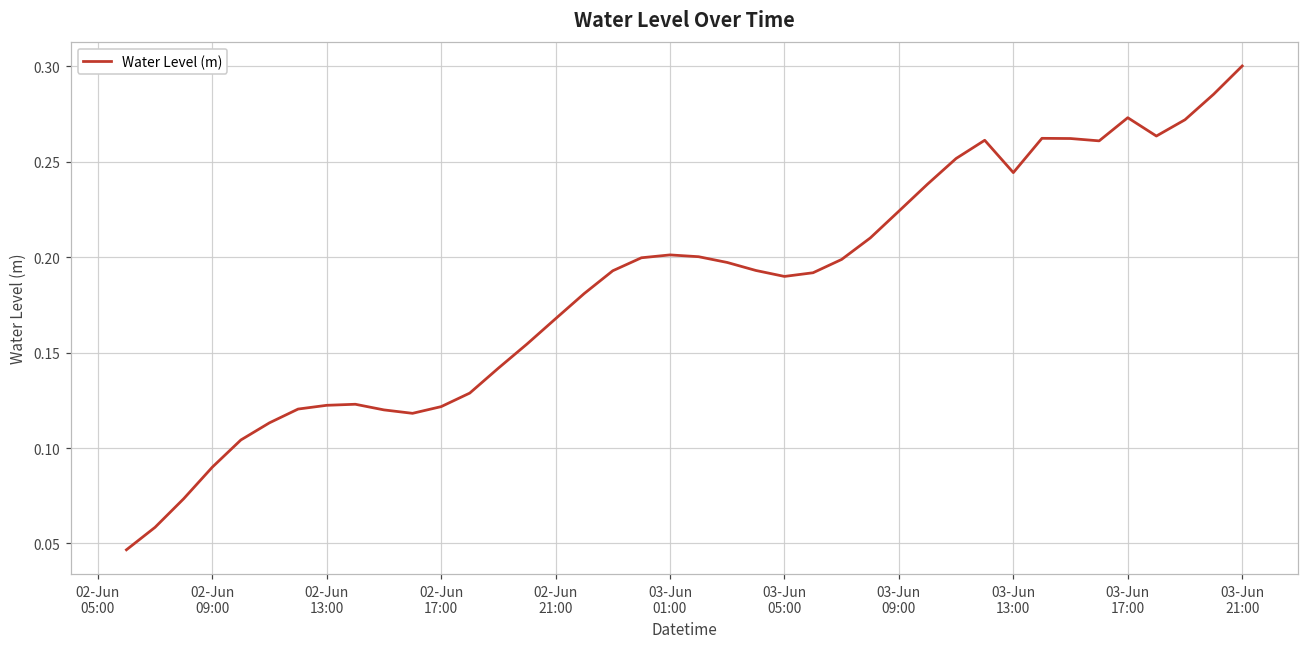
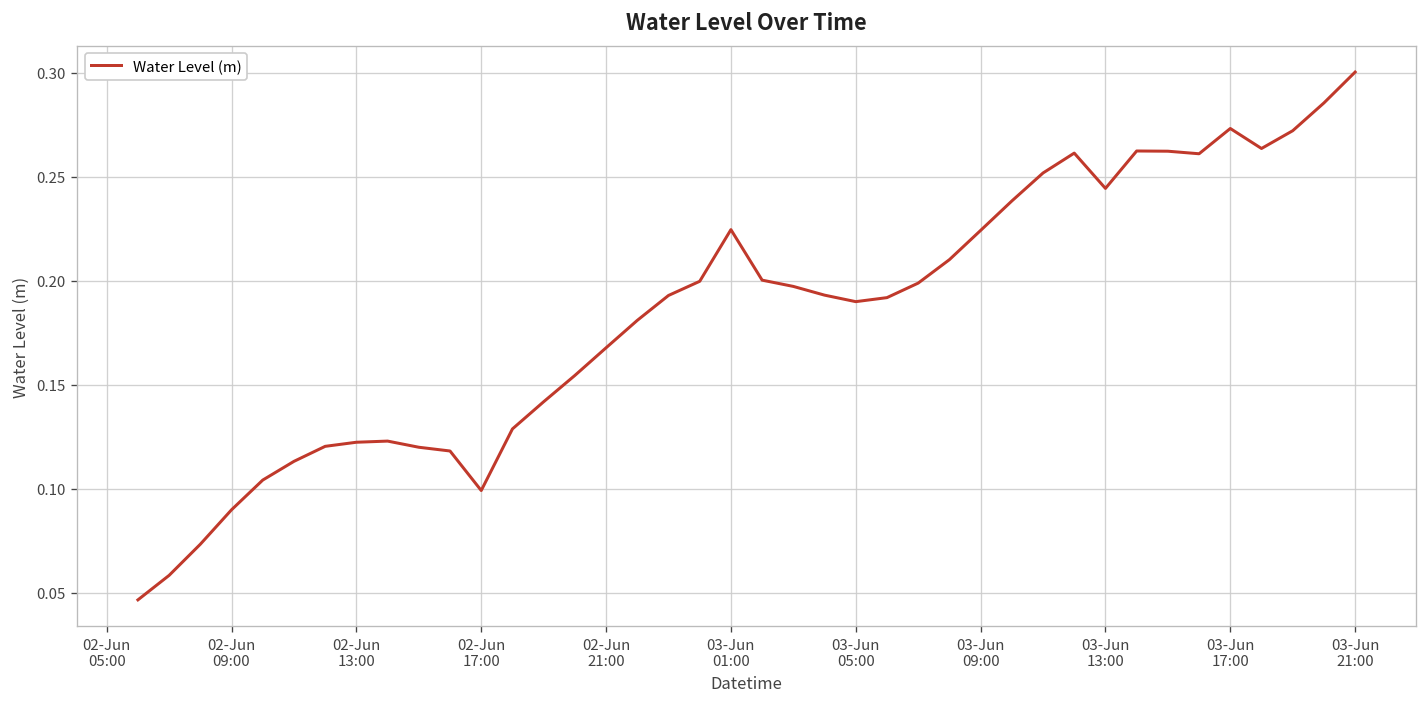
  {
    "02-Jun 09:00": 0.090,
    "02-Jun 13:00": 0.122,
-   "02-Jun 17:00": 0.122,
+   "02-Jun 17:00": 0.099,
    "02-Jun 21:00": 0.168,
-   "03-Jun 01:00": 0.201,
+   "03-Jun 01:00": 0.225,
    "03-Jun 05:00": 0.190,
    "03-Jun 09:00": 0.224,
    "03-Jun 13:00": 0.244,
    "03-Jun 17:00": 0.273,
    "03-Jun 21:00": 0.300
  }
